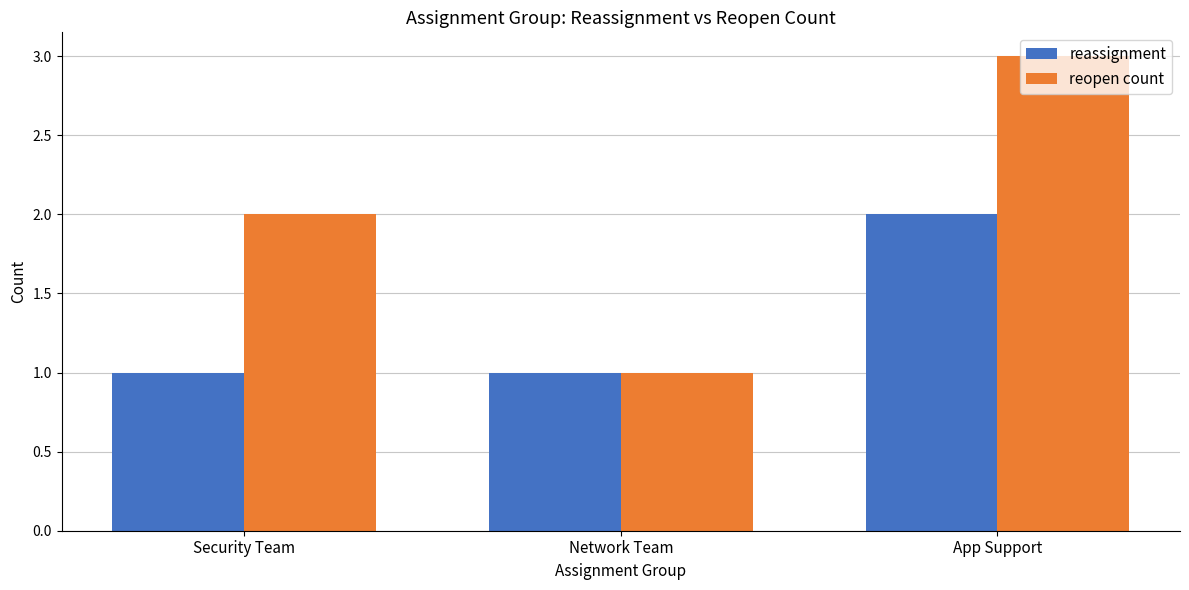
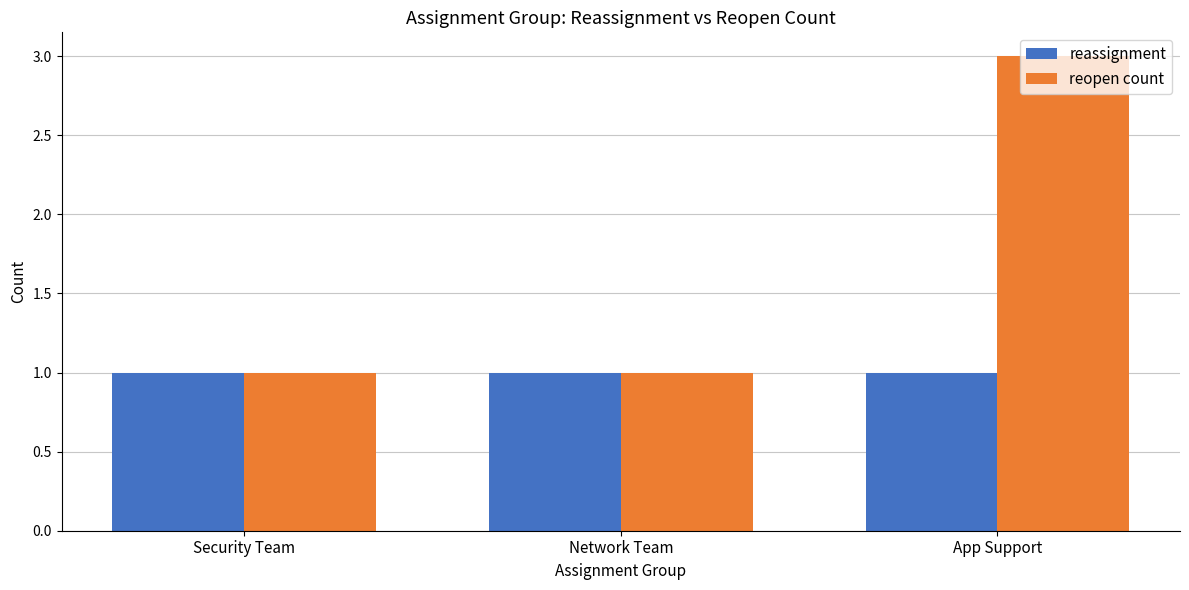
  {
    "reassignment": {
      "Security Team": 1,
      "Network Team": 1,
-     "App Support": 2
+     "App Support": 1
    },
    "reopen count": {
-     "Security Team": 2,
+     "Security Team": 1,
      "Network Team": 1
    }
  }
